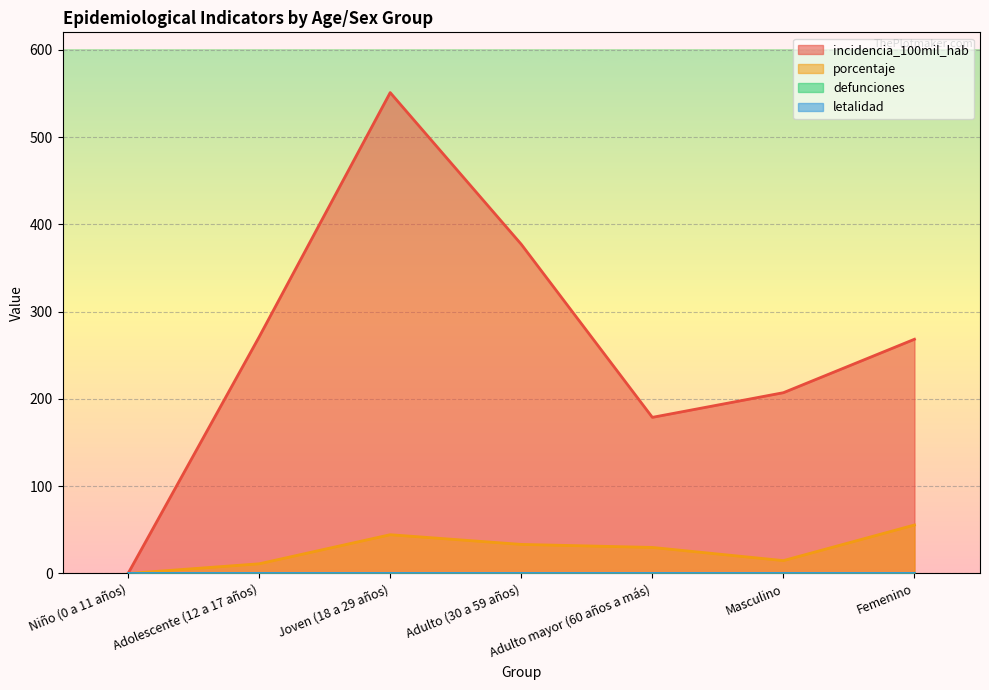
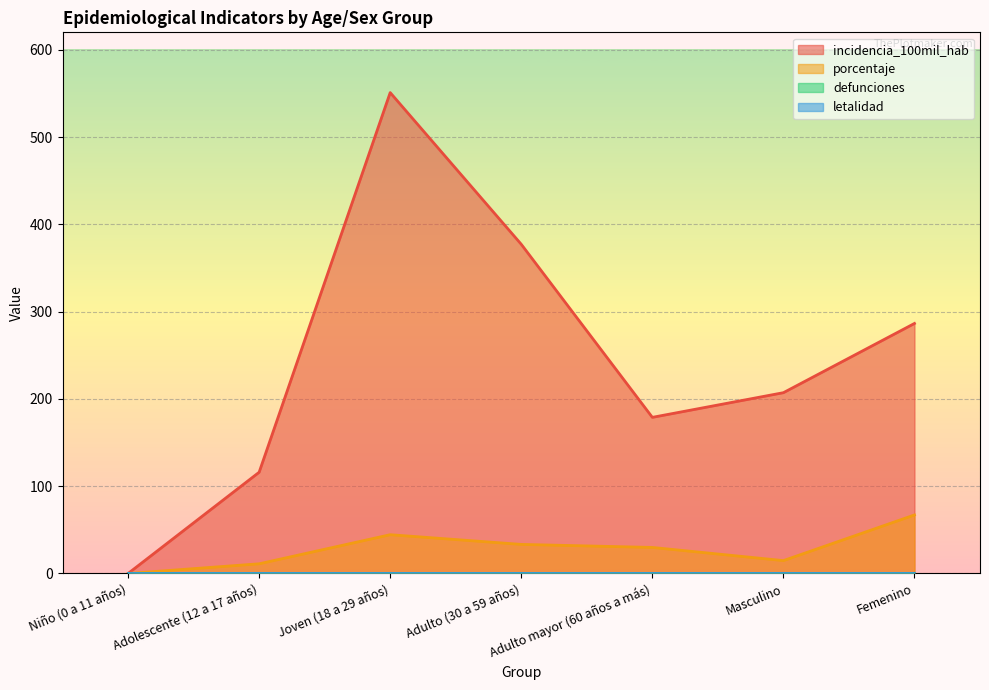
  {
    "incidencia_100mil_hab": {
-     "Adolescente (12 a 17 años)": 270,
+     "Adolescente (12 a 17 años)": 120,
      "Joven (18 a 29 años)": 550,
      "Adulto (30 a 59 años)": 380,
      "Adulto mayor (60 años a más)": 180,
      "Masculino": 210,
-     "Femenino": 270
+     "Femenino": 290
    },
    "porcentaje": {
      "Adolescente (12 a 17 años)": 10,
      "Joven (18 a 29 años)": 40,
      "Adulto (30 a 59 años)": 30,
      "Adulto mayor (60 años a más)": 30,
      "Masculino": 10,
-     "Femenino": 60
+     "Femenino": 70
    },
    "letalidad": {
      "Adolescente (12 a 17 años)": 0,
      "Joven (18 a 29 años)": 0,
      "Adulto (30 a 59 años)": 0,
      "Adulto mayor (60 años a más)": 0,
      "Masculino": 0,
      "Femenino": 0
    }
  }
